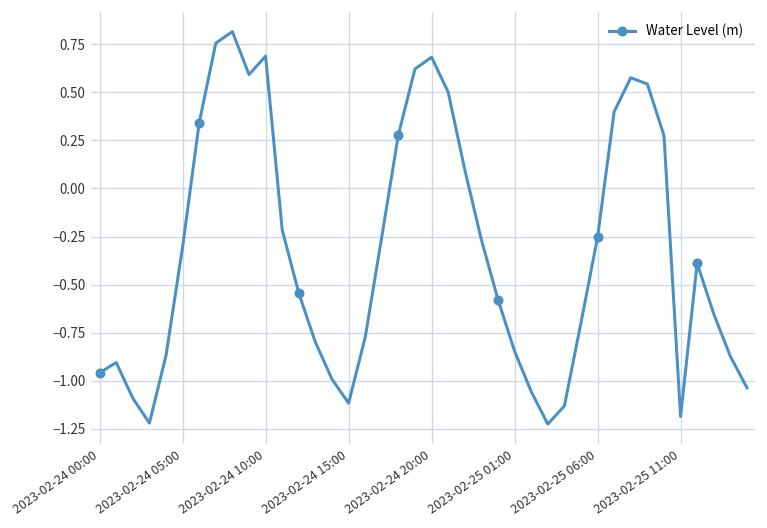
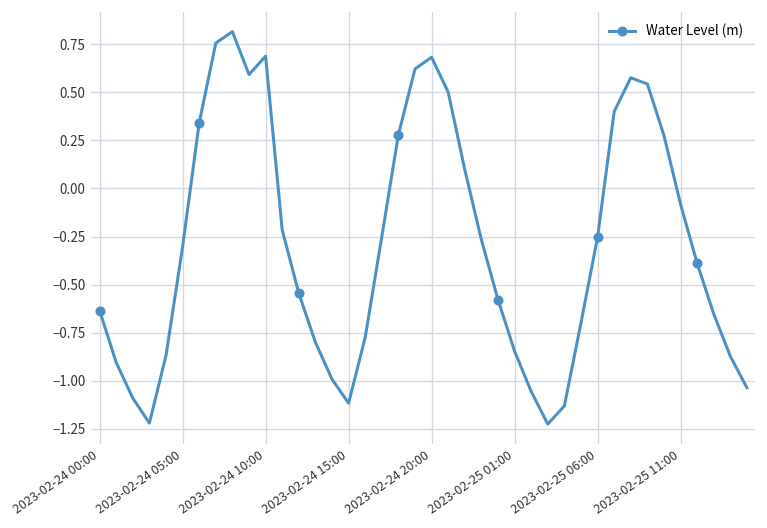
  {
-   "2023-02-24 00:00": -0.96,
+   "2023-02-24 00:00": -0.64,
    "2023-02-24 05:00": -0.30,
    "2023-02-24 10:00": 0.69,
    "2023-02-24 15:00": -1.12,
    "2023-02-24 20:00": 0.68,
    "2023-02-25 01:00": -0.85,
    "2023-02-25 06:00": -0.25,
-   "2023-02-25 11:00": -1.19
+   "2023-02-25 11:00": -0.08
  }
